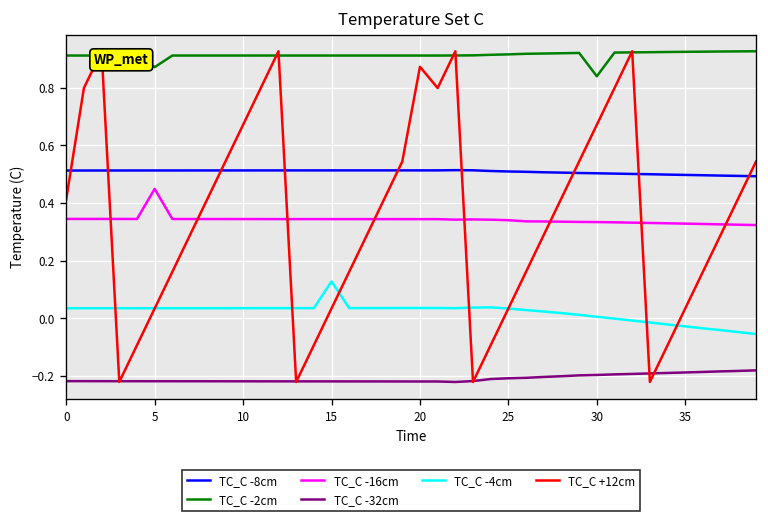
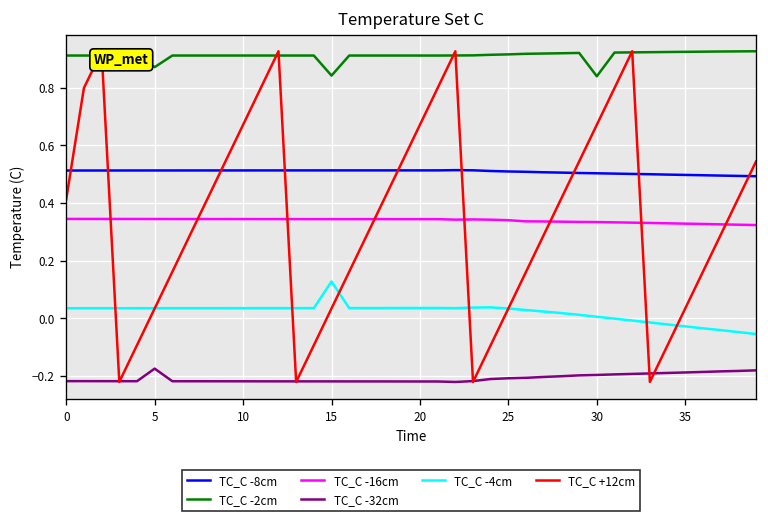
  {
    "TC_C -8cm": {
      "0": 0.51,
      "5": 0.51,
      "10": 0.51,
      "15": 0.51,
      "20": 0.51,
      "25": 0.51,
      "30": 0.50,
      "35": 0.50
    },
    "TC_C -2cm": {
      "0": 0.91,
      "5": 0.87,
      "10": 0.91,
-     "15": 0.91,
+     "15": 0.84,
      "20": 0.91,
      "25": 0.92,
      "30": 0.84,
      "35": 0.93
    },
    "TC_C -16cm": {
      "0": 0.34,
-     "5": 0.45,
+     "5": 0.34,
      "10": 0.34,
      "15": 0.34,
      "20": 0.34,
      "25": 0.34,
      "30": 0.33,
      "35": 0.33
    },
    "TC_C -32cm": {
      "0": -0.22,
-     "5": -0.22,
+     "5": -0.18,
      "10": -0.22,
      "15": -0.22,
      "20": -0.22,
      "25": -0.21,
      "30": -0.20,
      "35": -0.19
    },
    "TC_C -4cm": {
      "0": 0.03,
      "10": 0.03,
      "15": 0.13,
      "20": 0.04,
      "30": 0.00,
      "35": -0.03
    },
    "TC_C +12cm": {
      "0": 0.41,
      "10": 0.67,
      "15": 0.03,
-     "20": 0.87,
+     "20": 0.67,
      "30": 0.67,
      "35": 0.03
    }
  }
